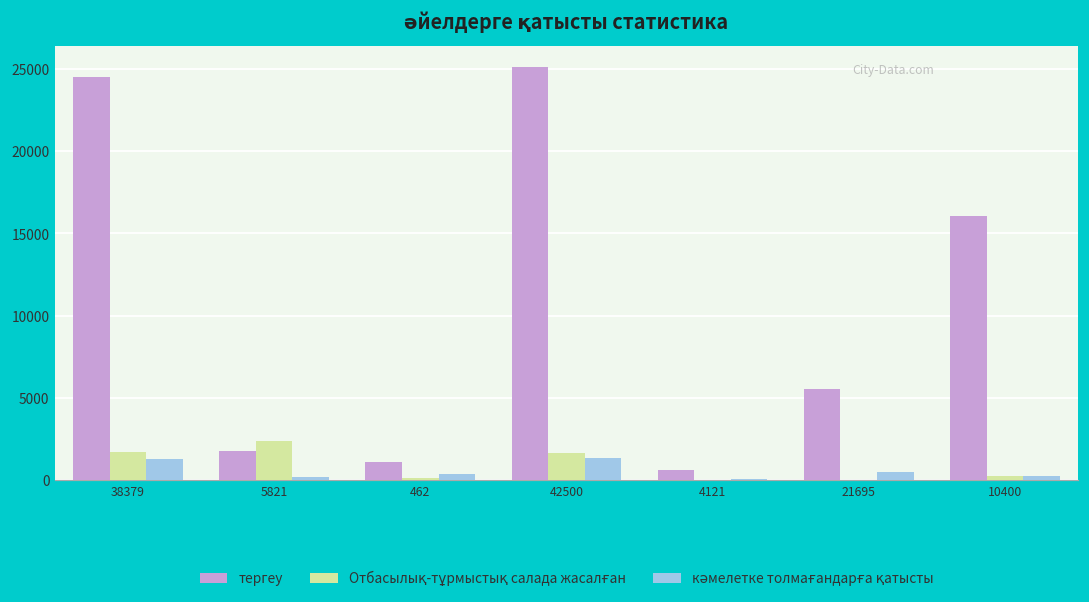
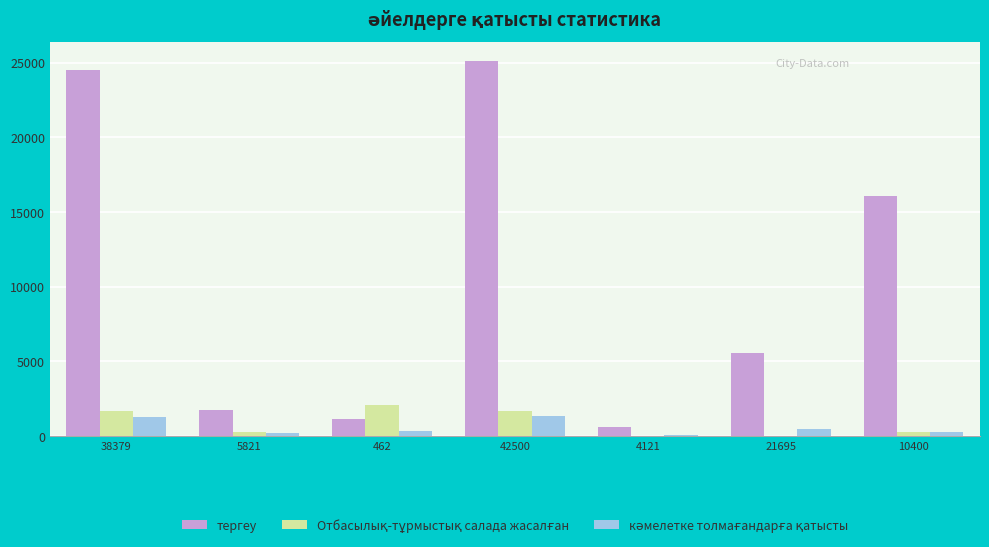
  {
    "Отбасылық-тұрмыстық салада жасалған": {
      "38379": 1700,
-     "5821": 2400,
-     "462": 100,
+     "5821": 300,
+     "462": 2100,
      "42500": 1700,
      "10400": 300
    }
  }
